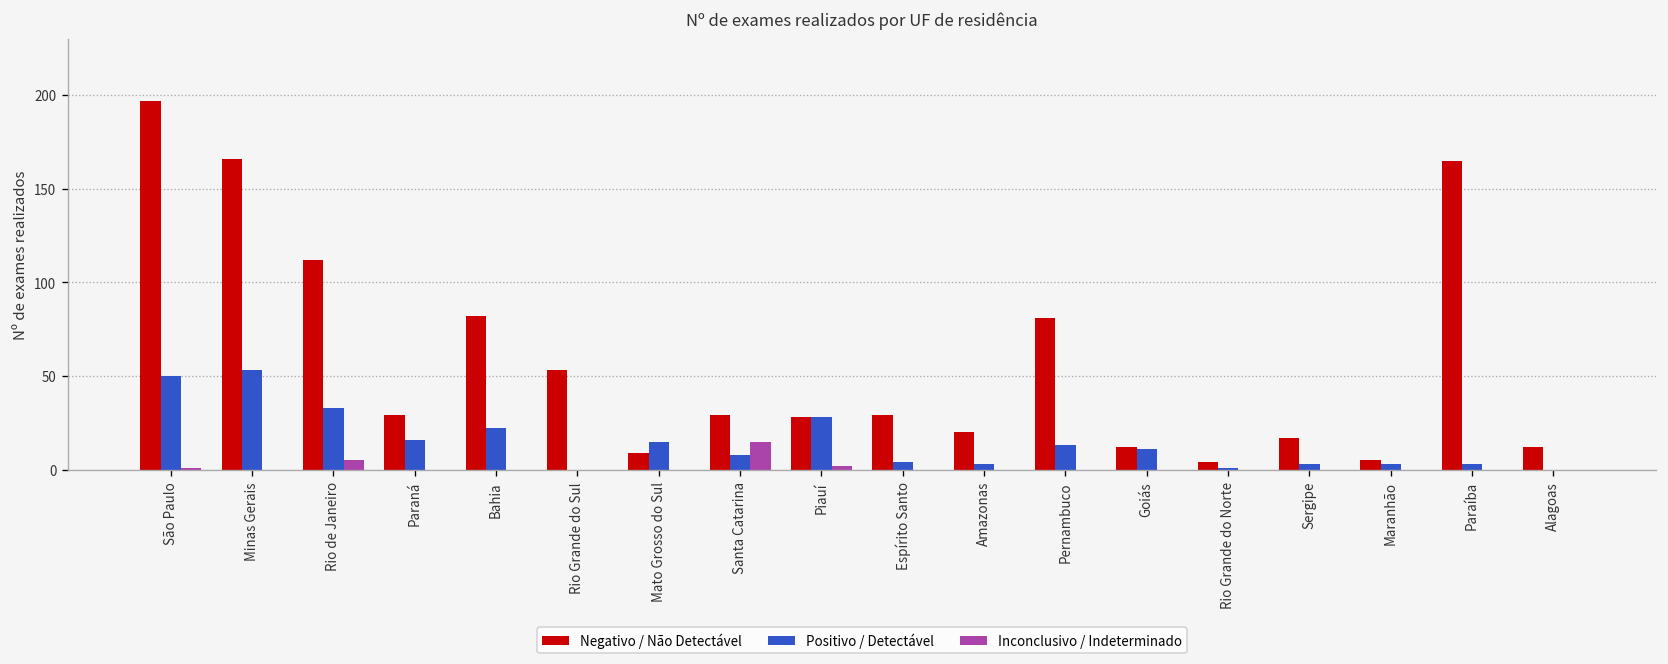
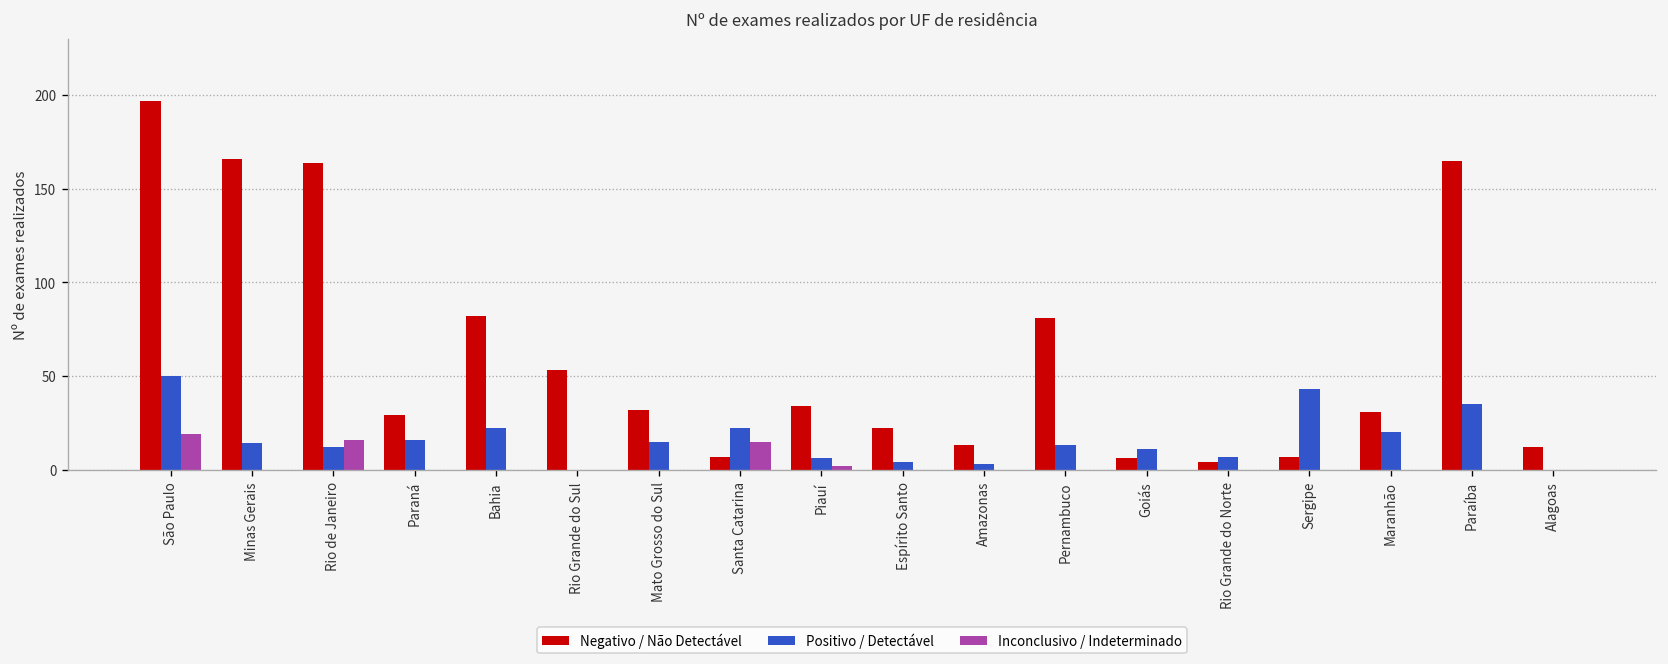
  {
    "Negativo / Não Detectável": {
      "São Paulo": 197,
      "Minas Gerais": 166,
-     "Rio de Janeiro": 112,
+     "Rio de Janeiro": 164,
      "Paraná": 29,
      "Bahia": 82,
      "Rio Grande do Sul": 53,
-     "Mato Grosso do Sul": 9,
-     "Santa Catarina": 29,
-     "Piauí": 28,
-     "Espírito Santo": 29,
-     "Amazonas": 20,
+     "Mato Grosso do Sul": 32,
+     "Santa Catarina": 7,
+     "Piauí": 34,
+     "Espírito Santo": 22,
+     "Amazonas": 13,
      "Pernambuco": 81,
-     "Goiás": 12,
+     "Goiás": 6,
      "Rio Grande do Norte": 4,
-     "Sergipe": 17,
-     "Maranhão": 5,
+     "Sergipe": 7,
+     "Maranhão": 31,
      "Paraíba": 165,
      "Alagoas": 12
    },
    "Positivo / Detectável": {
      "São Paulo": 50,
-     "Minas Gerais": 53,
-     "Rio de Janeiro": 33,
+     "Minas Gerais": 14,
+     "Rio de Janeiro": 12,
      "Paraná": 16,
      "Bahia": 22,
      "Rio Grande do Sul": 0,
      "Mato Grosso do Sul": 15,
-     "Santa Catarina": 8,
-     "Piauí": 28,
+     "Santa Catarina": 22,
+     "Piauí": 6,
      "Espírito Santo": 4,
      "Amazonas": 3,
      "Pernambuco": 13,
      "Goiás": 11,
-     "Rio Grande do Norte": 1,
-     "Sergipe": 3,
-     "Maranhão": 3,
-     "Paraíba": 3,
+     "Rio Grande do Norte": 7,
+     "Sergipe": 43,
+     "Maranhão": 20,
+     "Paraíba": 35,
      "Alagoas": 0
    },
    "Inconclusivo / Indeterminado": {
-     "São Paulo": 1,
+     "São Paulo": 19,
      "Minas Gerais": 0,
-     "Rio de Janeiro": 5,
+     "Rio de Janeiro": 16,
      "Paraná": 0,
      "Bahia": 0,
      "Rio Grande do Sul": 0,
      "Mato Grosso do Sul": 0,
      "Santa Catarina": 15,
      "Piauí": 2,
      "Espírito Santo": 0,
      "Amazonas": 0,
      "Pernambuco": 0,
      "Goiás": 0,
      "Rio Grande do Norte": 0,
      "Sergipe": 0,
      "Maranhão": 0,
      "Paraíba": 0,
      "Alagoas": 0
    }
  }
